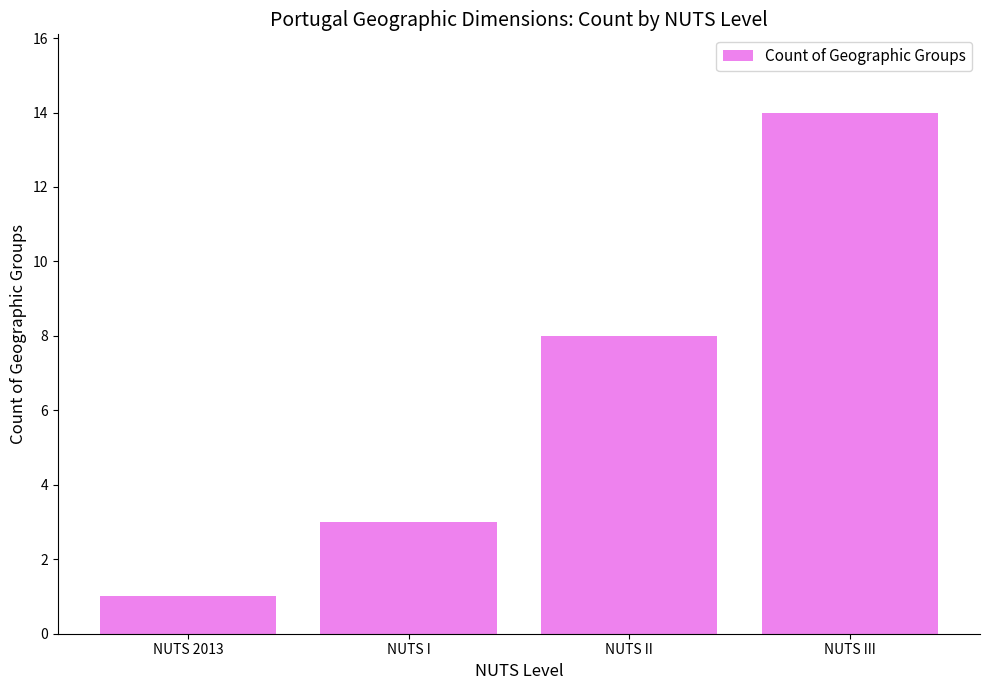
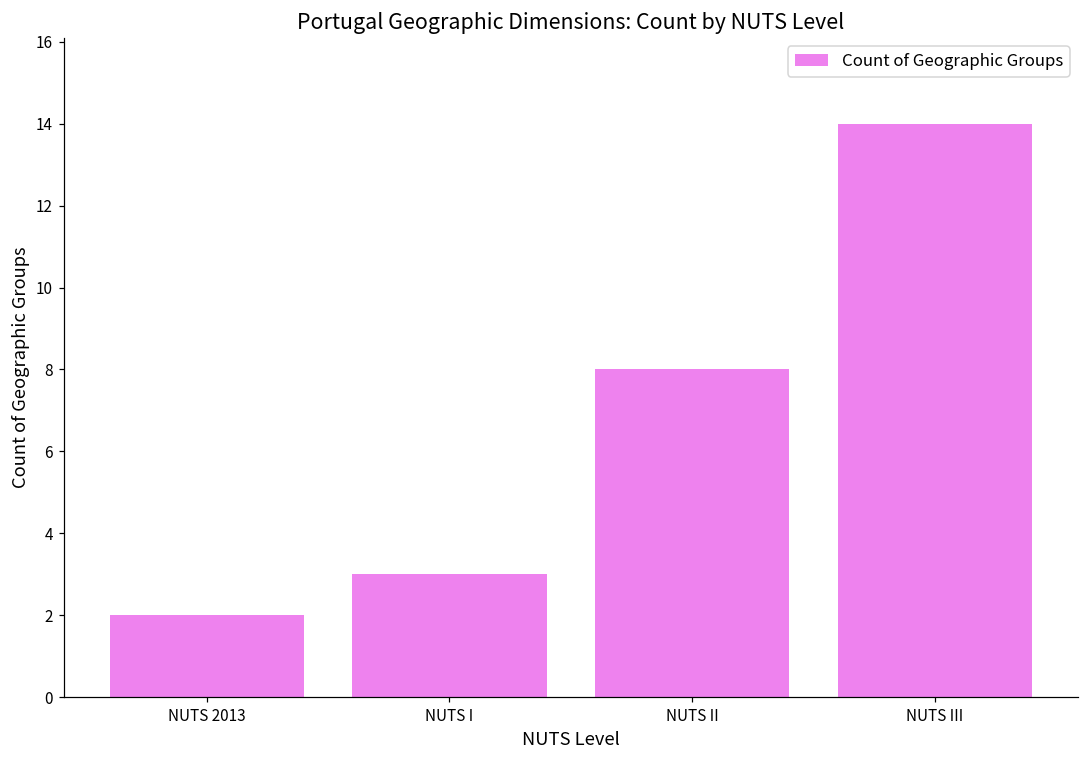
  {
-   "NUTS 2013": 1,
+   "NUTS 2013": 2,
    "NUTS I": 3,
    "NUTS II": 8,
    "NUTS III": 14
  }
